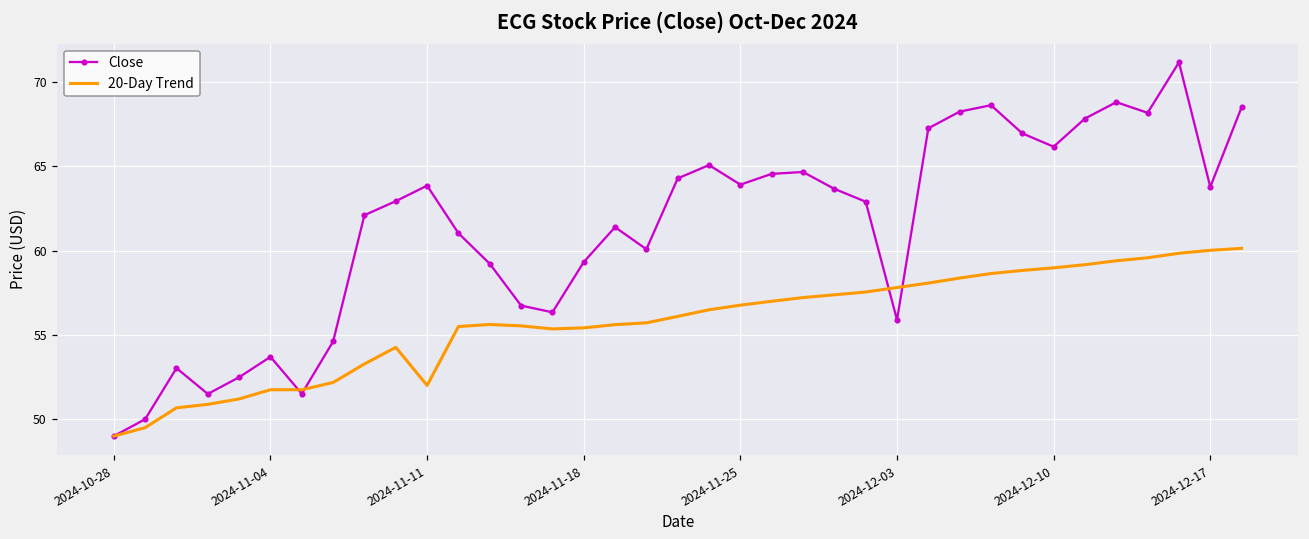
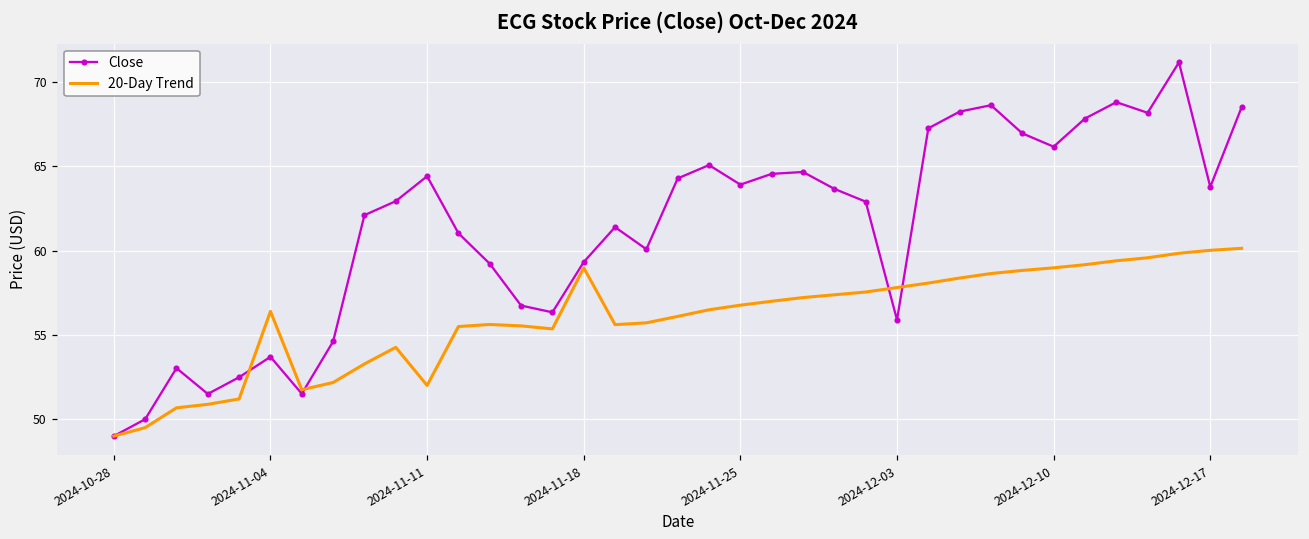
  {
    "Close": {
      "2024-11-04": 53.7,
-     "2024-11-11": 63.8,
+     "2024-11-11": 64.4,
      "2024-11-18": 59.3,
      "2024-11-25": 63.9,
      "2024-12-03": 55.9,
      "2024-12-10": 66.2,
      "2024-12-17": 63.8
    },
    "20-Day Trend": {
-     "2024-11-04": 51.7,
+     "2024-11-04": 56.4,
      "2024-11-11": 52.0,
-     "2024-11-18": 55.4,
+     "2024-11-18": 59.0,
      "2024-11-25": 56.8,
      "2024-12-03": 57.8,
      "2024-12-10": 59.0,
      "2024-12-17": 60.0
    }
  }
